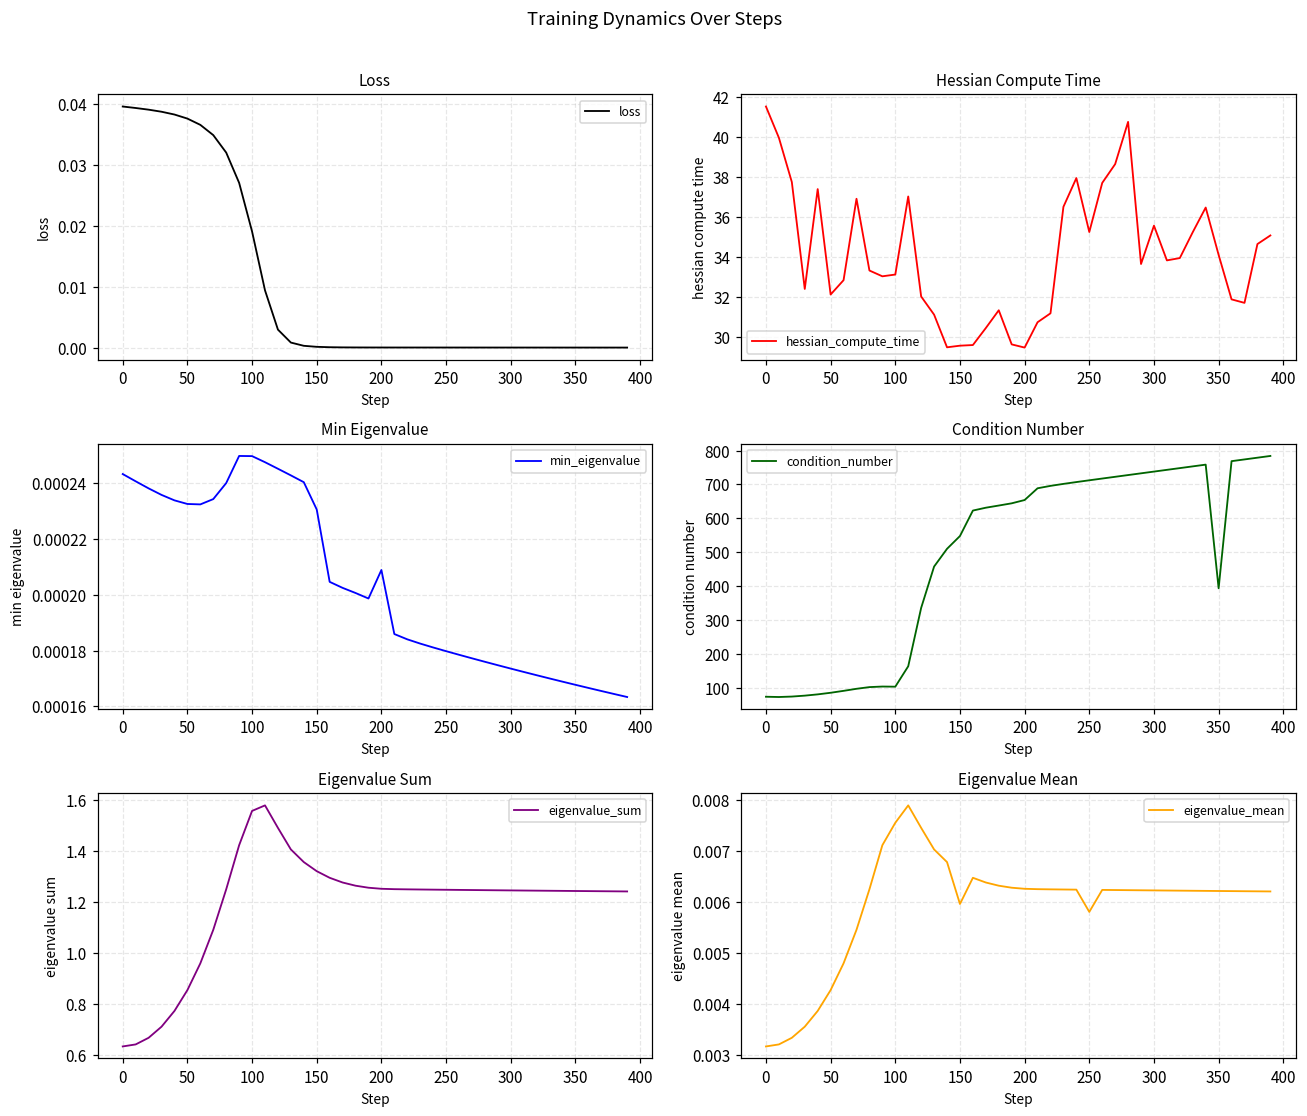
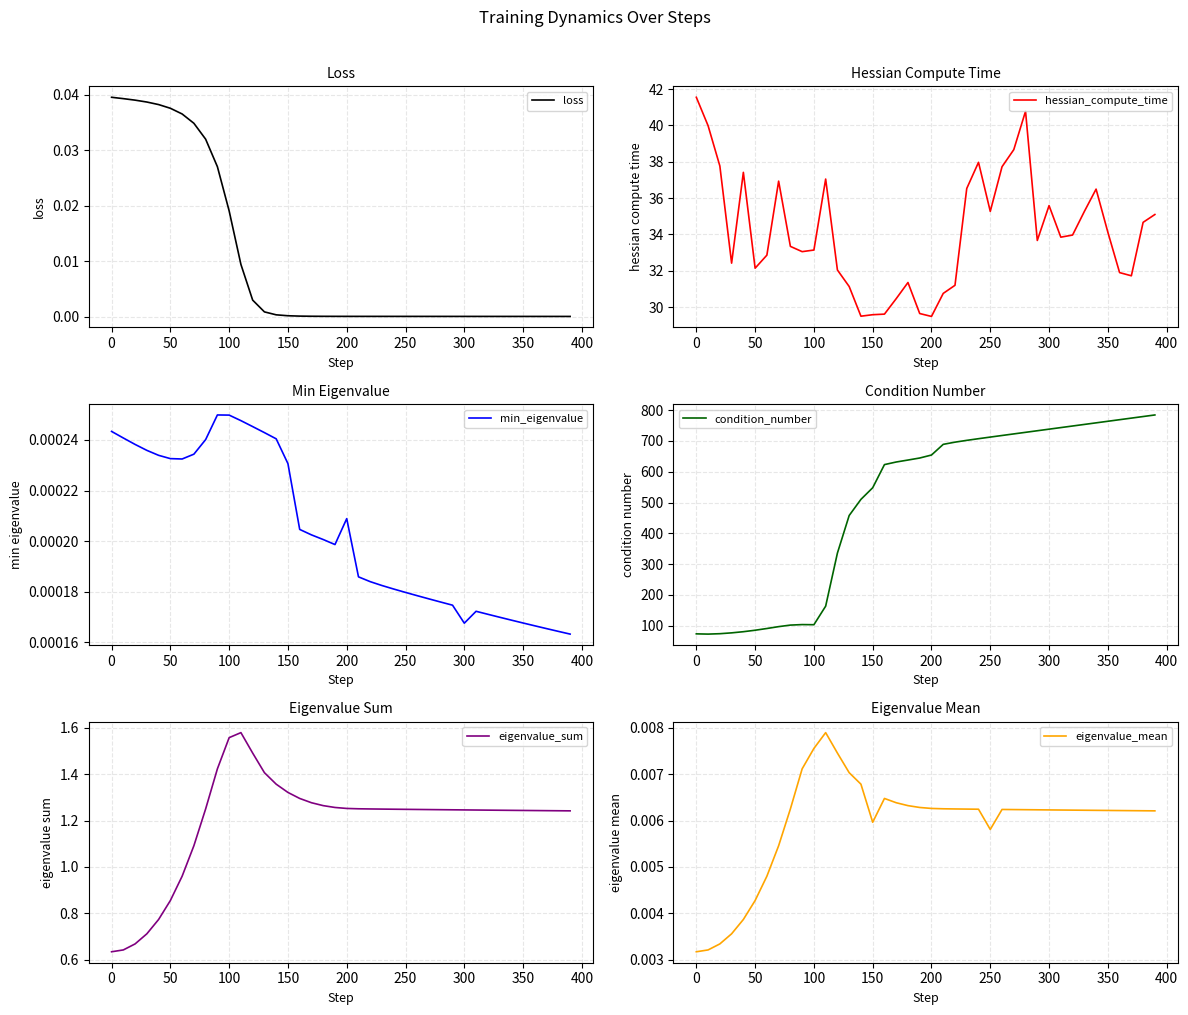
  {
    "Loss": {
      "0": 0.040,
      "50": 0.038,
      "100": 0.019,
      "150": 0.000,
      "200": 0.000,
      "250": 0.000,
      "300": 0.000,
      "350": 0.000
    },
    "Hessian Compute Time": {
      "0": 41.5,
      "50": 32.1,
      "100": 33.1,
      "150": 29.6,
      "200": 29.5,
      "250": 35.3,
      "300": 35.6,
      "350": 34.1
    },
    "Min Eigenvalue": {
      "0": 0.000243,
      "50": 0.000233,
      "100": 0.000250,
      "150": 0.000231,
      "200": 0.000209,
      "250": 0.000180,
-     "300": 0.000174,
+     "300": 0.000168,
      "350": 0.000168
    },
    "Condition Number": {
      "0": 70,
      "50": 90,
      "100": 100,
      "150": 550,
      "200": 650,
      "250": 710,
      "300": 740,
-     "350": 390
+     "350": 760
    },
    "Eigenvalue Sum": {
      "0": 0.63,
      "50": 0.86,
      "100": 1.56,
      "150": 1.32,
      "200": 1.25,
      "250": 1.25,
      "300": 1.25,
      "350": 1.24
    },
    "Eigenvalue Mean": {
      "0": 0.0032,
      "50": 0.0043,
      "100": 0.0076,
      "150": 0.0060,
      "200": 0.0063,
      "250": 0.0058,
      "300": 0.0062,
      "350": 0.0062
    }
  }
